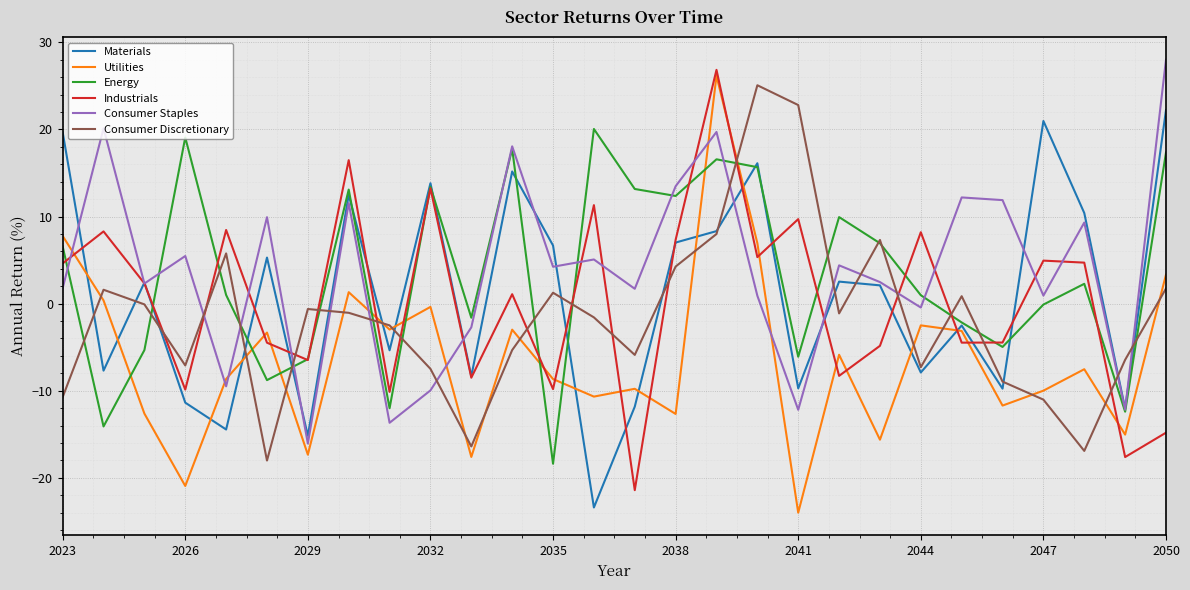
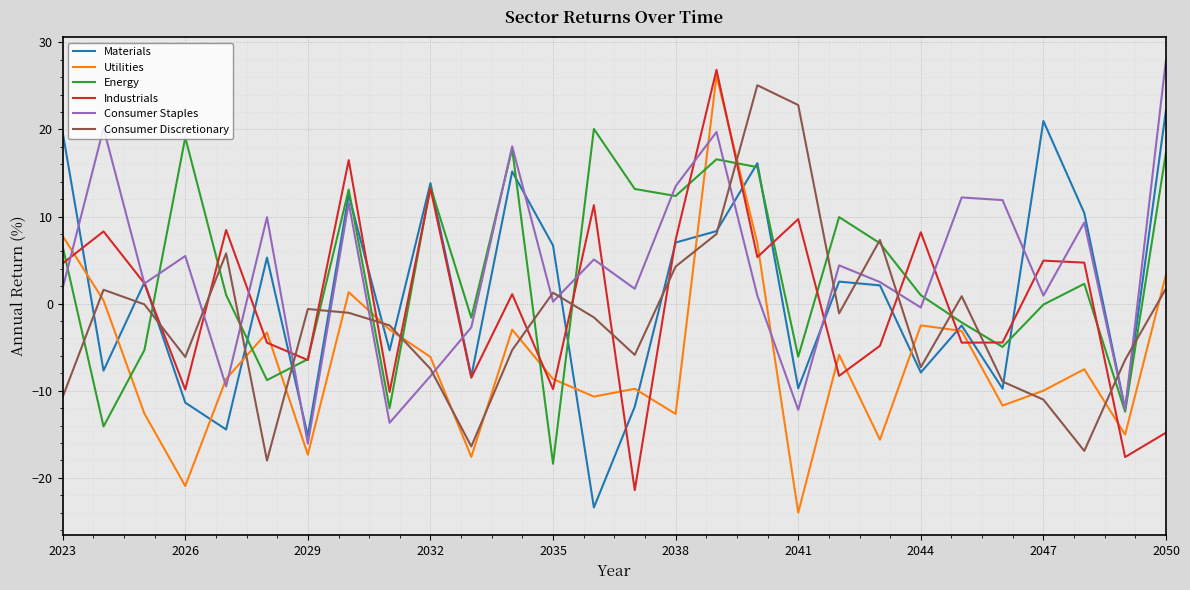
  {
    "Materials": {
      "2023": 20,
      "2026": -11,
      "2029": -15,
      "2032": 14,
      "2035": 7,
      "2038": 7,
      "2041": -10,
      "2044": -8,
      "2047": 21,
      "2050": 22
    },
    "Utilities": {
      "2023": 8,
      "2026": -21,
      "2029": -17,
-     "2032": 0,
+     "2032": -6,
      "2035": -9,
      "2038": -13,
      "2041": -24,
      "2044": -2,
      "2047": -10,
      "2050": 3
    },
    "Energy": {
      "2023": 7,
      "2035": -18,
      "2038": 12,
      "2041": -6,
      "2044": 1,
      "2047": 0,
      "2050": 17
    },
    "Industrials": {
      "2023": 5,
      "2026": -10,
      "2035": -10,
      "2038": 7,
      "2041": 10,
      "2044": 8,
      "2047": 5,
      "2050": -15
    },
    "Consumer Staples": {
      "2023": 2,
      "2026": 5,
      "2029": -16,
-     "2032": -10,
-     "2035": 4,
+     "2032": -8,
+     "2035": 0,
      "2038": 13,
      "2041": -12,
      "2044": 0,
      "2047": 1,
      "2050": 28
    },
    "Consumer Discretionary": {
      "2023": -11,
-     "2026": -7,
+     "2026": -6,
      "2029": -1,
      "2032": -7,
      "2035": 1,
      "2038": 4,
      "2041": 23,
      "2044": -7,
      "2047": -11,
      "2050": 2
    }
  }
